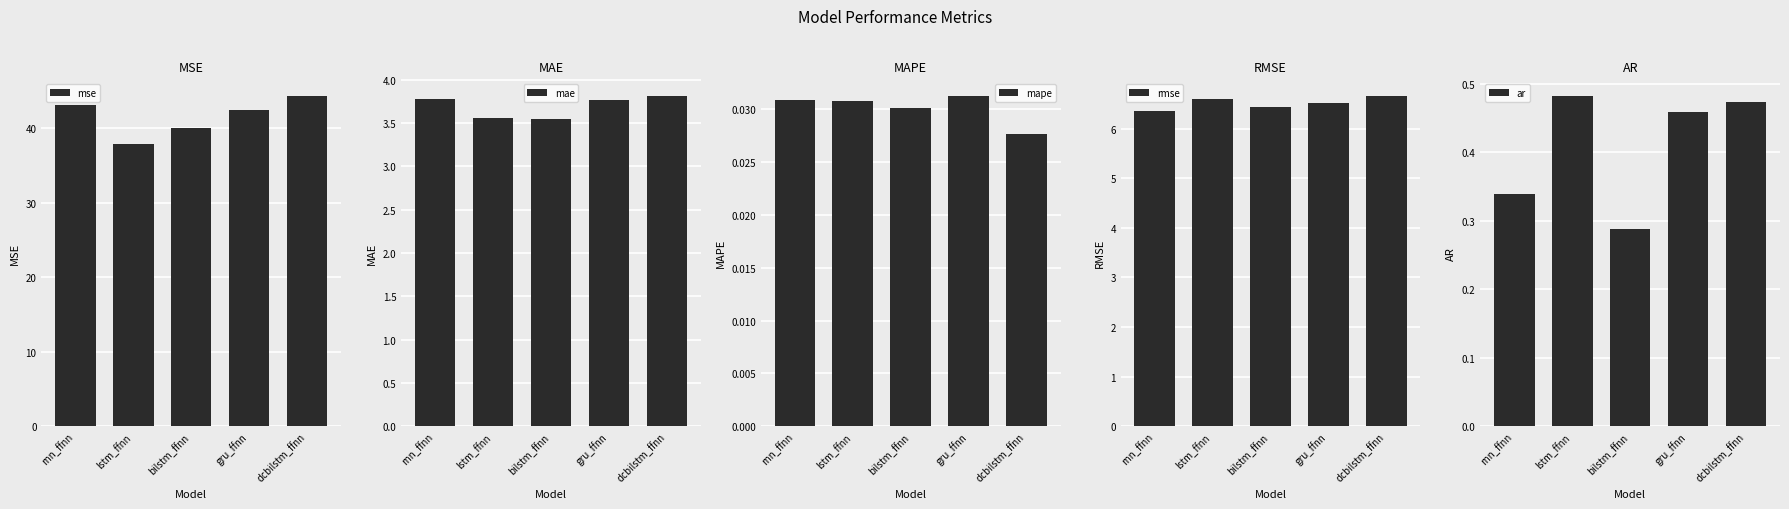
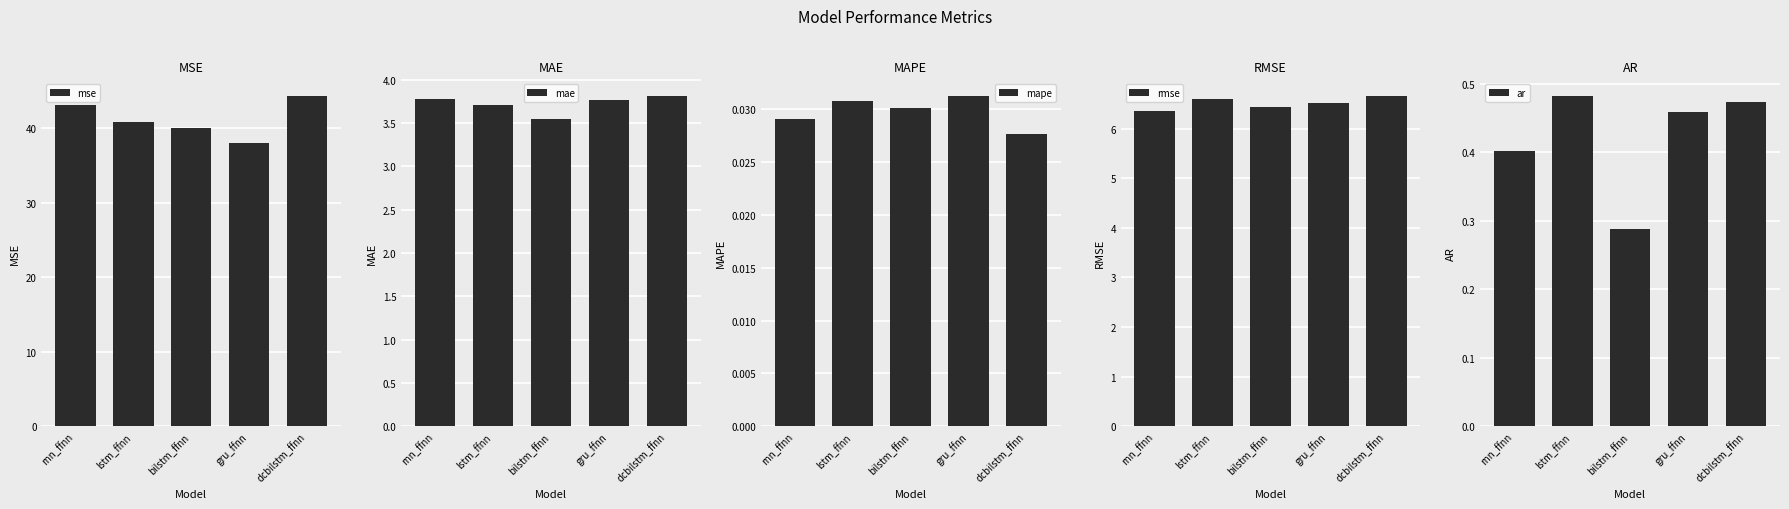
  {
    "MSE": {
      "rnn_ffnn": 43,
-     "lstm_ffnn": 38,
+     "lstm_ffnn": 41,
      "bilstm_ffnn": 40,
-     "gru_ffnn": 42,
+     "gru_ffnn": 38,
      "dcbilstm_ffnn": 44
    },
    "MAE": {
      "rnn_ffnn": 3.8,
-     "lstm_ffnn": 3.6,
+     "lstm_ffnn": 3.7,
      "bilstm_ffnn": 3.5,
      "gru_ffnn": 3.8,
      "dcbilstm_ffnn": 3.8
    },
    "MAPE": {
-     "rnn_ffnn": 0.0309,
+     "rnn_ffnn": 0.0291,
      "lstm_ffnn": 0.0308,
      "bilstm_ffnn": 0.0301,
      "gru_ffnn": 0.0313,
      "dcbilstm_ffnn": 0.0276
    },
    "RMSE": {
      "rnn_ffnn": 6.4,
      "lstm_ffnn": 6.6,
      "bilstm_ffnn": 6.4,
      "gru_ffnn": 6.5,
      "dcbilstm_ffnn": 6.7
    },
    "AR": {
-     "rnn_ffnn": 0.34,
+     "rnn_ffnn": 0.40,
      "lstm_ffnn": 0.48,
      "bilstm_ffnn": 0.29,
      "gru_ffnn": 0.46,
      "dcbilstm_ffnn": 0.47
    }
  }
